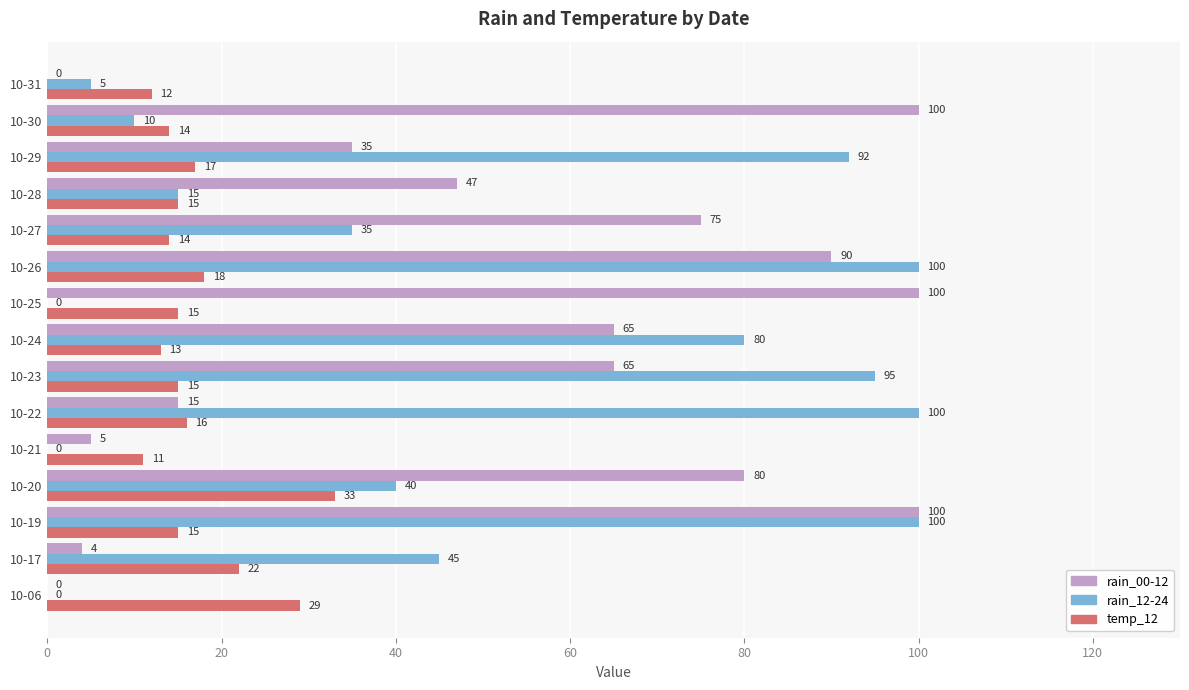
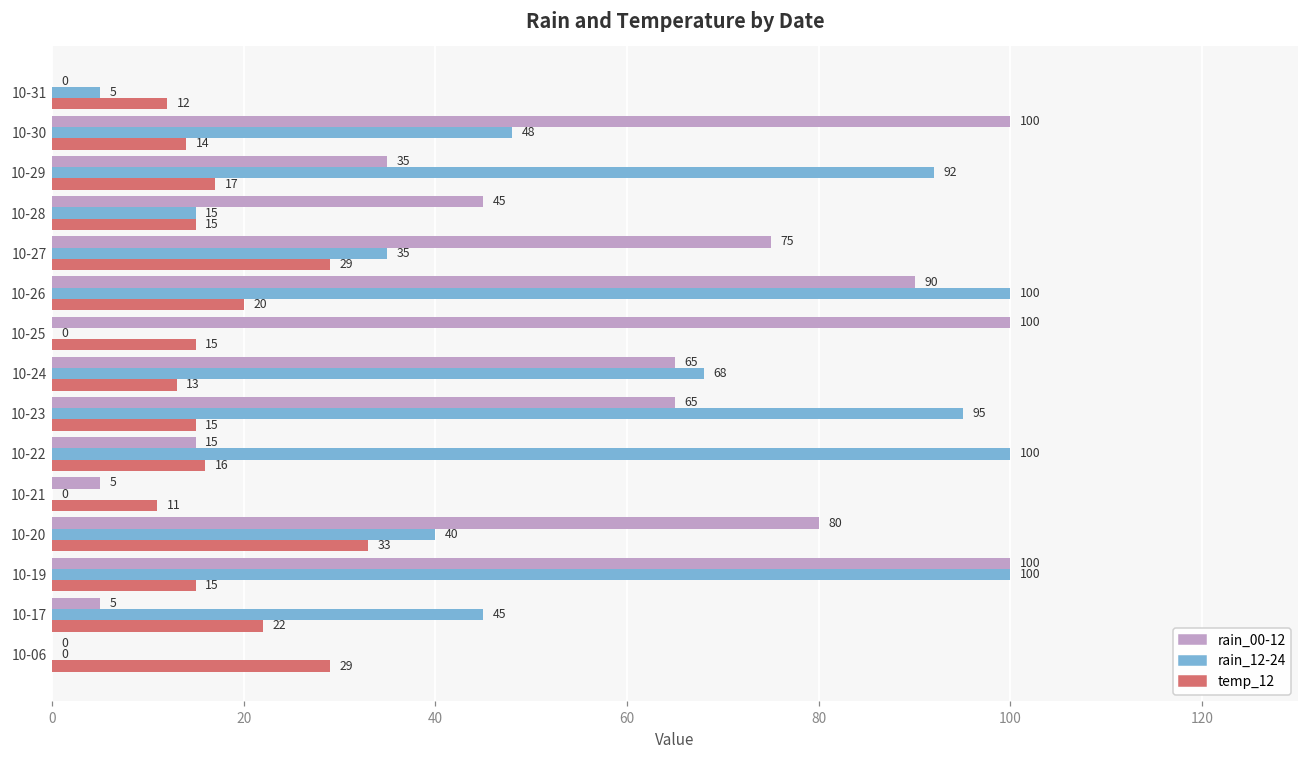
  {
    "rain_00-12": {
      "10-31": 0,
      "10-30": 100,
      "10-29": 35,
-     "10-28": 47,
+     "10-28": 45,
      "10-27": 75,
      "10-26": 90,
      "10-25": 100,
      "10-24": 65,
      "10-23": 65,
      "10-22": 15,
      "10-21": 5,
      "10-20": 80,
      "10-19": 100,
-     "10-17": 4,
+     "10-17": 5,
      "10-06": 0
    },
    "rain_12-24": {
      "10-31": 5,
-     "10-30": 10,
+     "10-30": 48,
      "10-29": 92,
      "10-28": 15,
      "10-27": 35,
      "10-26": 100,
      "10-25": 0,
-     "10-24": 80,
+     "10-24": 68,
      "10-23": 95,
      "10-22": 100,
      "10-21": 0,
      "10-20": 40,
      "10-19": 100,
      "10-17": 45,
      "10-06": 0
    },
    "temp_12": {
      "10-31": 12,
      "10-30": 14,
      "10-29": 17,
      "10-28": 15,
-     "10-27": 14,
-     "10-26": 18,
+     "10-27": 29,
+     "10-26": 20,
      "10-25": 15,
      "10-24": 13,
      "10-23": 15,
      "10-22": 16,
      "10-21": 11,
      "10-20": 33,
      "10-19": 15,
      "10-17": 22,
      "10-06": 29
    }
  }
